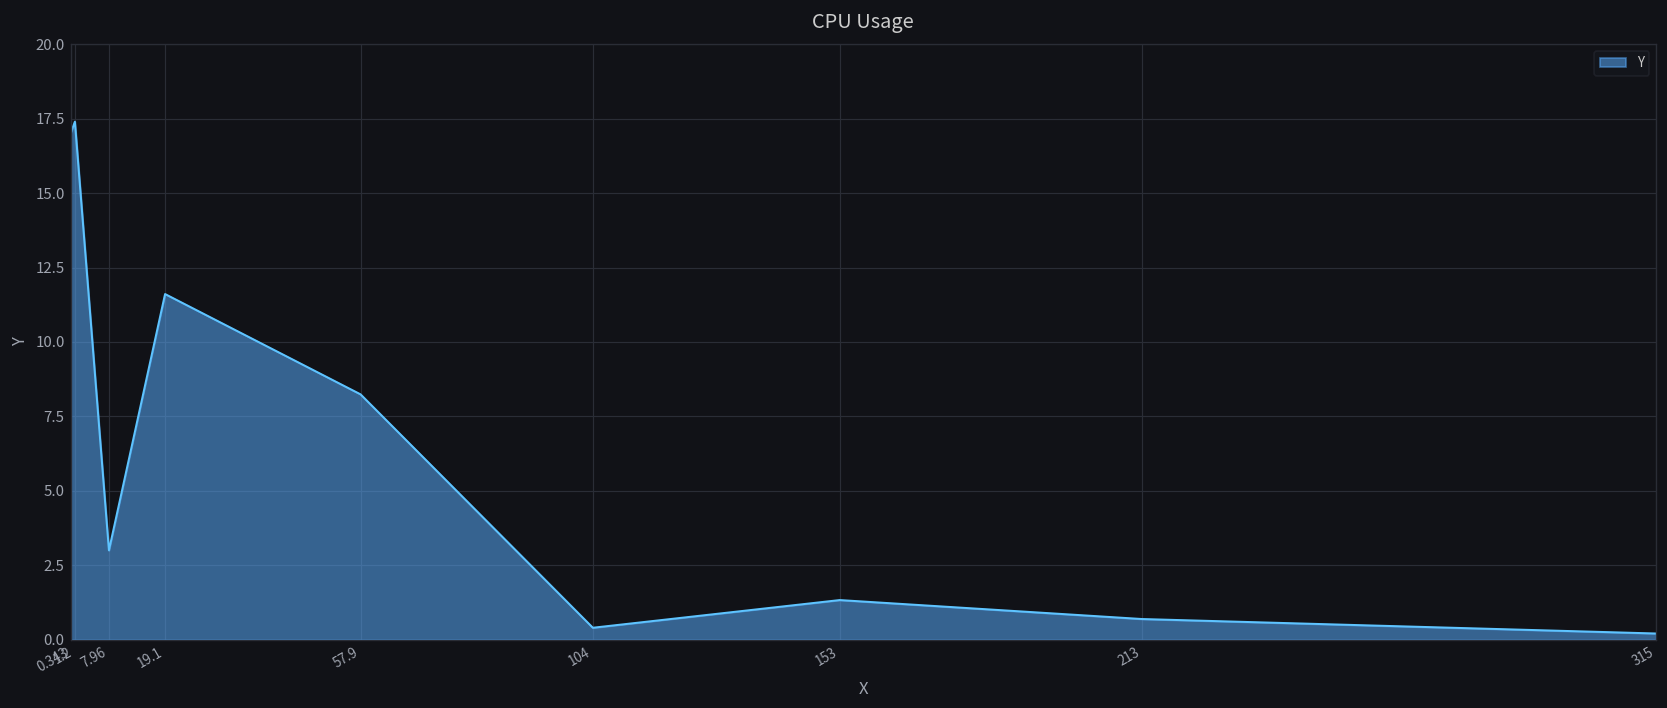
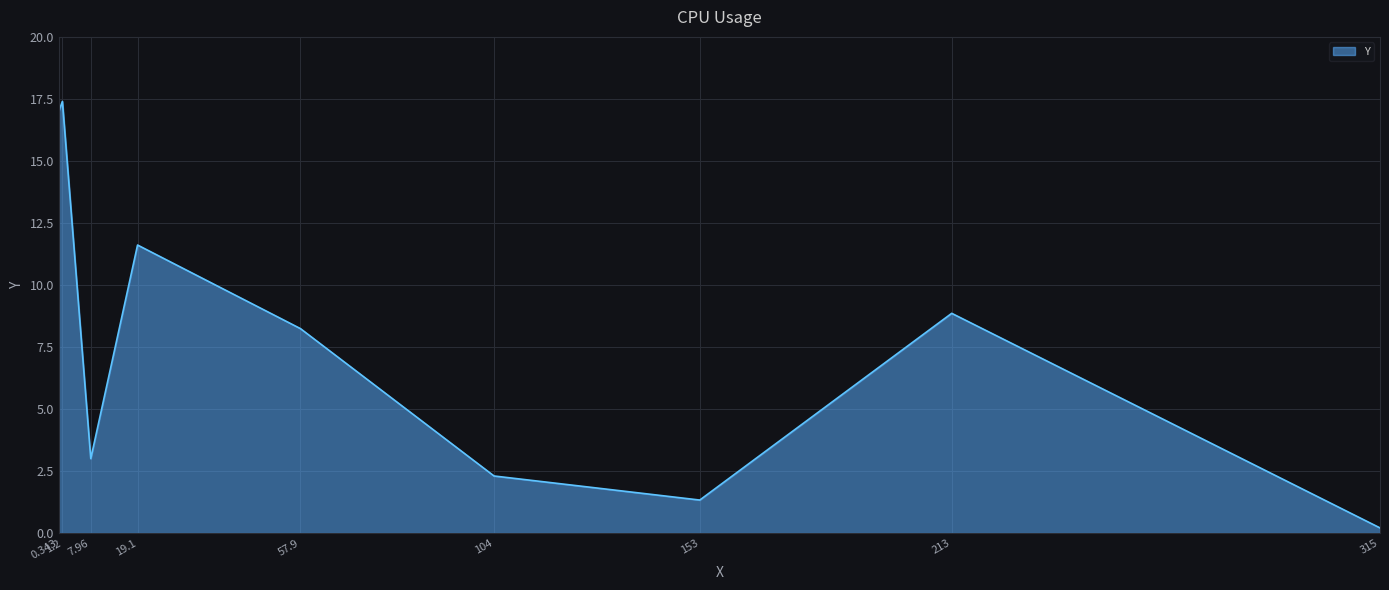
  {
    "0.343": 17.0,
    "1.2": 17.4,
    "7.96": 3.0,
    "19.1": 11.6,
    "57.9": 8.2,
-   "104": 0.4,
+   "104": 2.3,
    "153": 1.3,
-   "213": 0.7,
+   "213": 8.9,
    "315": 0.2
  }
